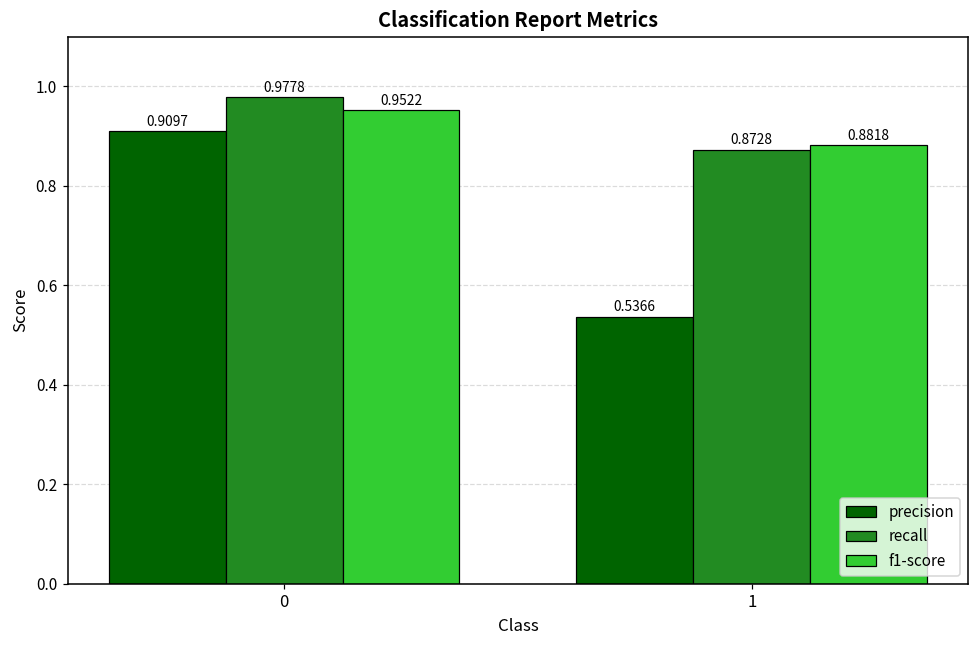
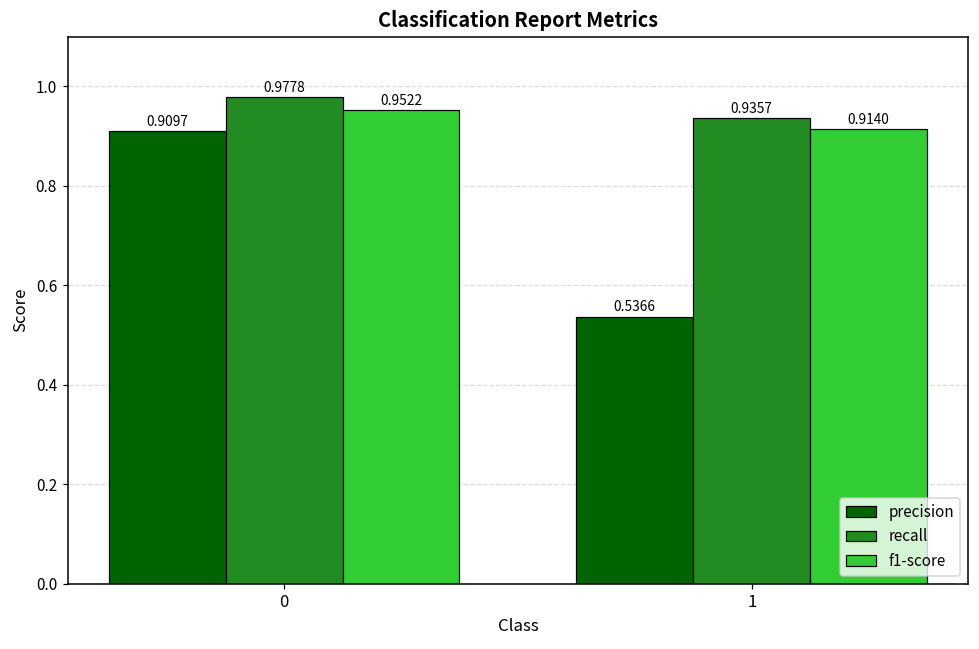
  {
    "precision": {
      "0": 0.9097,
      "1": 0.5366
    },
    "recall": {
      "0": 0.9778,
-     "1": 0.8728
+     "1": 0.9357
    },
    "f1-score": {
      "0": 0.9522,
-     "1": 0.8818
+     "1": 0.9140
    }
  }
